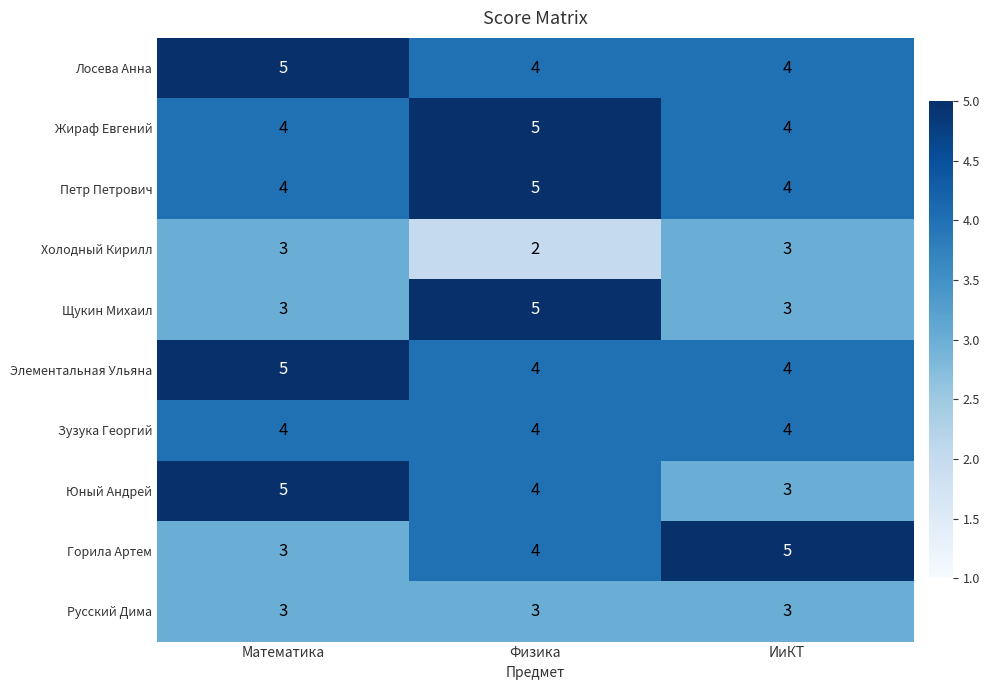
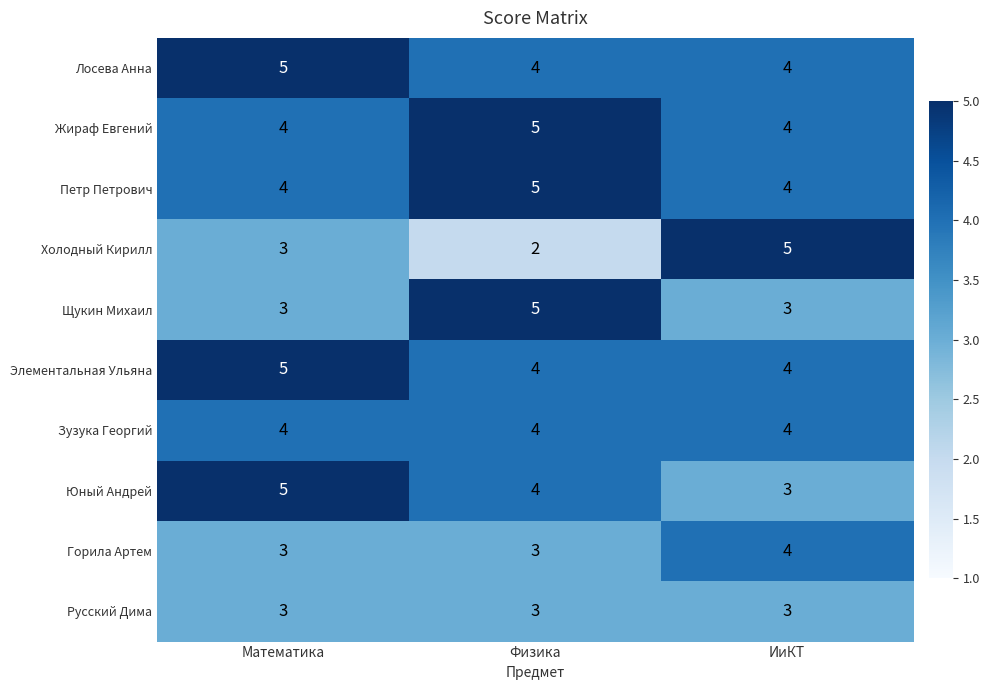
  {
    "Лосева Анна": {
      "Математика": 5,
      "Физика": 4,
      "ИиКТ": 4
    },
    "Жираф Евгений": {
      "Математика": 4,
      "Физика": 5,
      "ИиКТ": 4
    },
    "Петр Петрович": {
      "Математика": 4,
      "Физика": 5,
      "ИиКТ": 4
    },
    "Холодный Кирилл": {
      "Математика": 3,
      "Физика": 2,
-     "ИиКТ": 3
+     "ИиКТ": 5
    },
    "Щукин Михаил": {
      "Математика": 3,
      "Физика": 5,
      "ИиКТ": 3
    },
    "Элементальная Ульяна": {
      "Математика": 5,
      "Физика": 4,
      "ИиКТ": 4
    },
    "Зузука Георгий": {
      "Математика": 4,
      "Физика": 4,
      "ИиКТ": 4
    },
    "Юный Андрей": {
      "Математика": 5,
      "Физика": 4,
      "ИиКТ": 3
    },
    "Горила Артем": {
      "Математика": 3,
-     "Физика": 4,
-     "ИиКТ": 5
+     "Физика": 3,
+     "ИиКТ": 4
    },
    "Русский Дима": {
      "Математика": 3,
      "Физика": 3,
      "ИиКТ": 3
    }
  }
